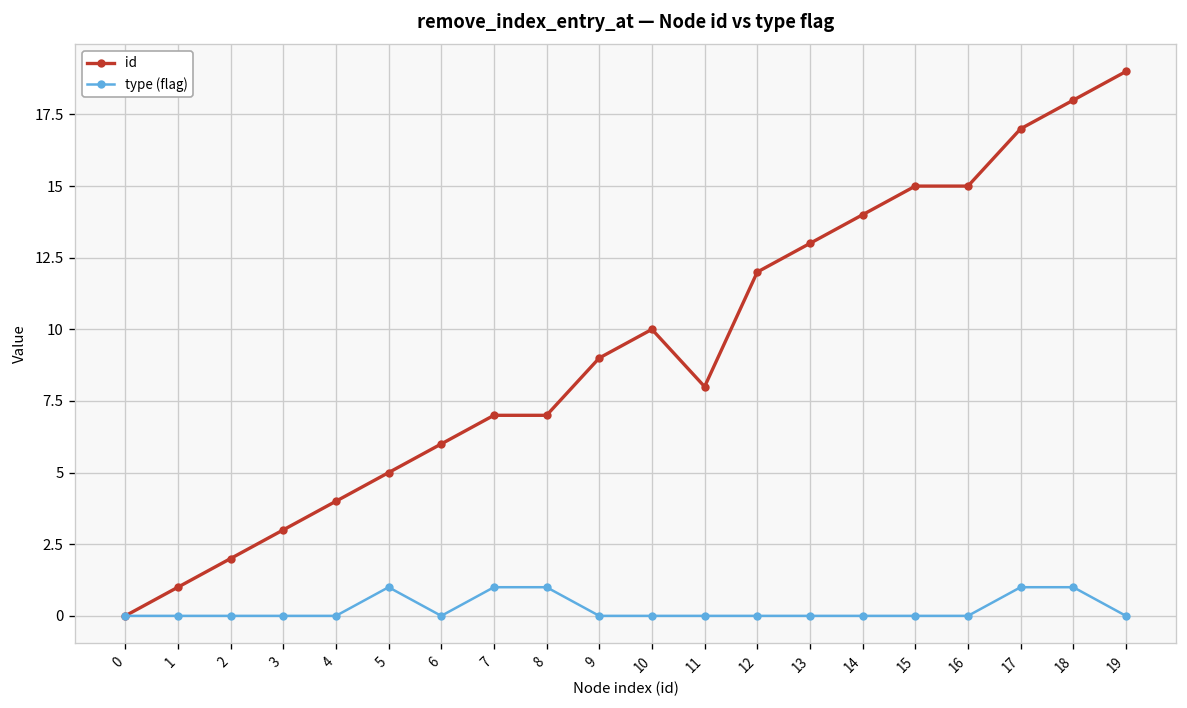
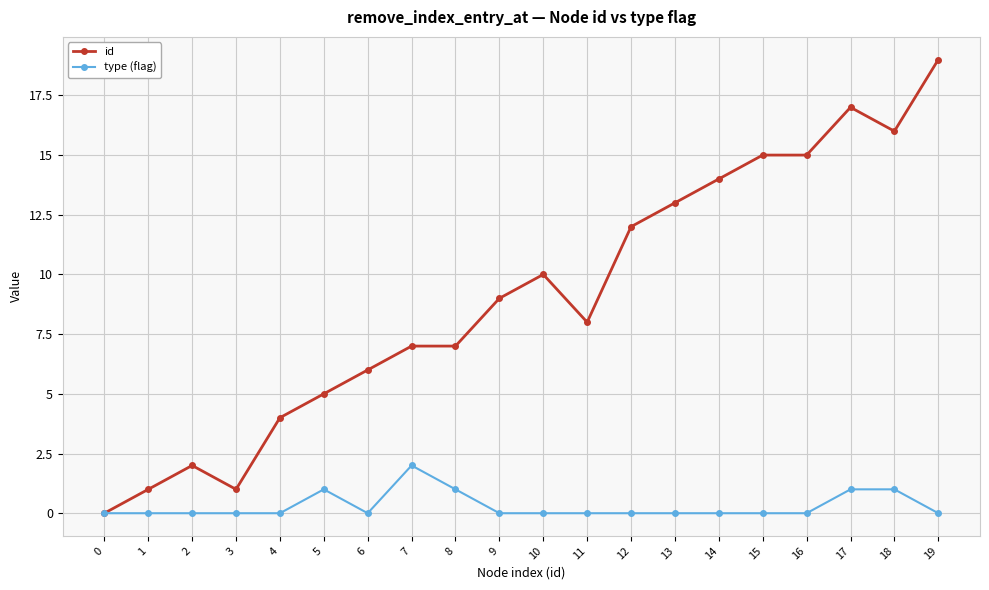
  {
    "id": {
      "1": 1,
      "2": 2,
-     "3": 3,
+     "3": 1,
      "4": 4,
      "5": 5,
      "6": 6,
      "7": 7,
      "8": 7,
      "9": 9,
      "10": 10,
      "11": 8,
      "12": 12,
      "13": 13,
      "14": 14,
      "15": 15,
      "16": 15,
      "17": 17,
-     "18": 18,
+     "18": 16,
      "19": 19
    },
    "type (flag)": {
      "1": 0,
      "2": 0,
      "3": 0,
      "4": 0,
      "5": 1,
      "6": 0,
-     "7": 1,
+     "7": 2,
      "8": 1,
      "9": 0,
      "10": 0,
      "11": 0,
      "12": 0,
      "13": 0,
      "14": 0,
      "15": 0,
      "16": 0,
      "17": 1,
      "18": 1,
      "19": 0
    }
  }
